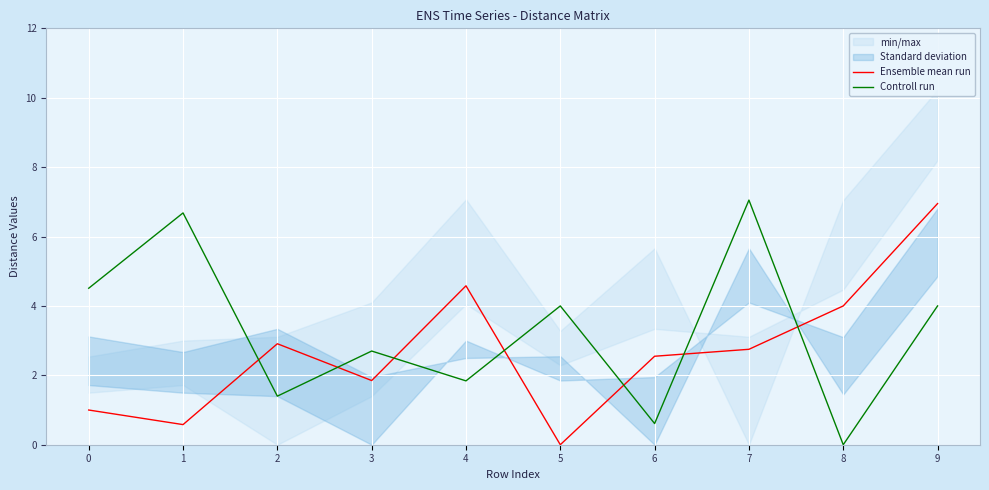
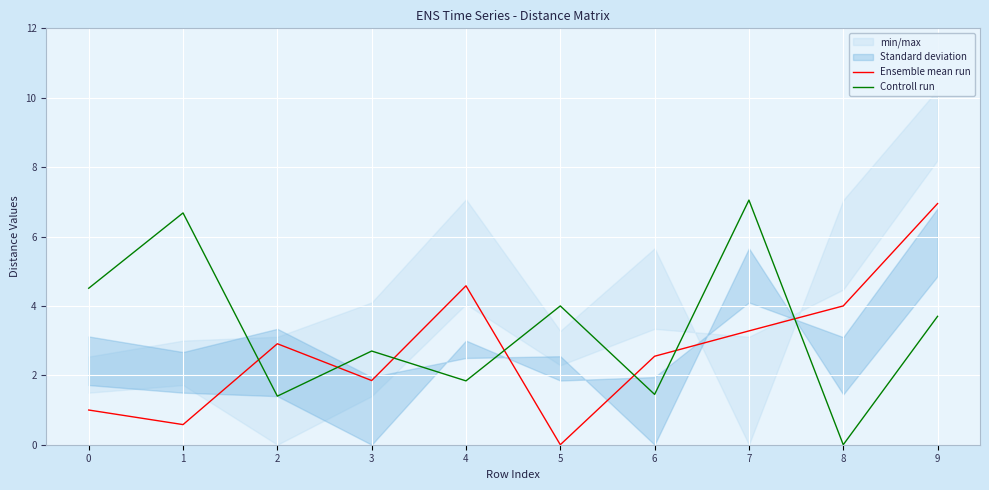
  {
    "Ensemble mean run": {
      "0": 1.0,
      "1": 0.6,
      "2": 2.9,
      "3": 1.9,
      "4": 4.6,
      "5": 0.0,
      "6": 2.6,
-     "7": 2.8,
+     "7": 3.3,
      "8": 4.0,
      "9": 7.0
    },
    "Controll run": {
      "0": 4.5,
      "1": 6.7,
      "2": 1.4,
      "3": 2.7,
      "4": 1.8,
      "5": 4.0,
-     "6": 0.6,
+     "6": 1.5,
      "7": 7.1,
      "8": 0.0,
-     "9": 4.0
+     "9": 3.7
    }
  }
